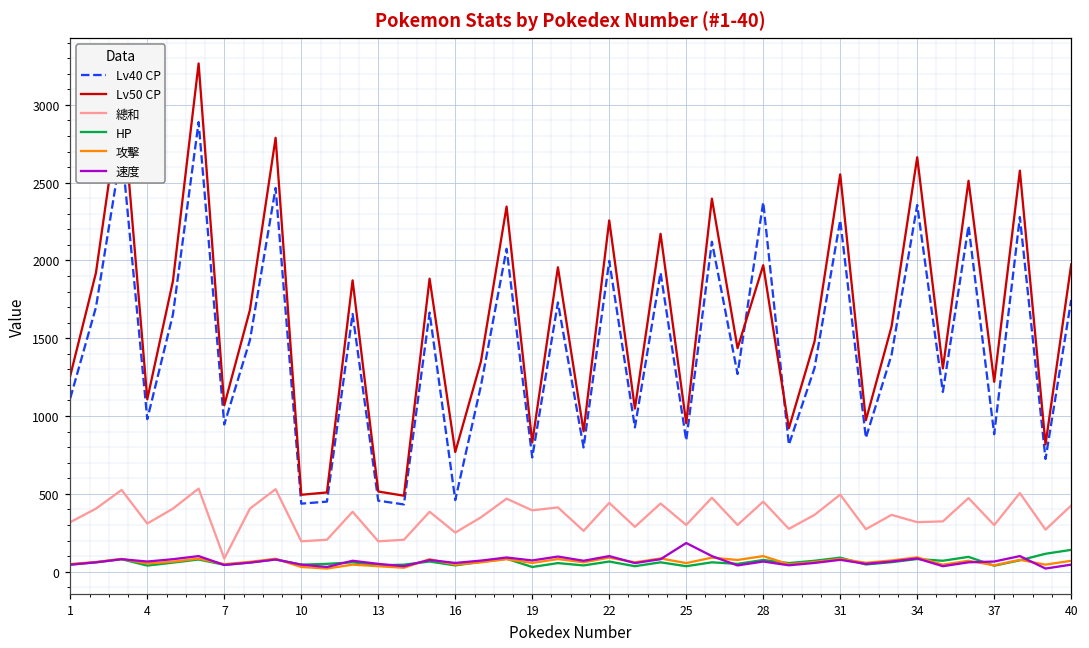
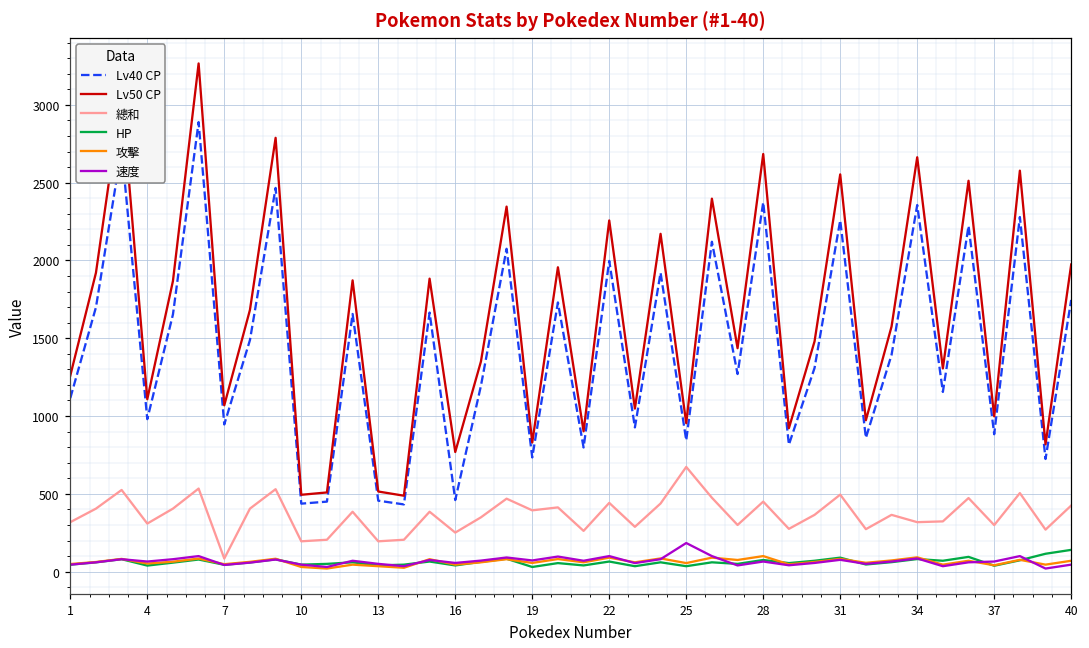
  {
    "Lv40 CP": {
      "1": 1120,
      "4": 980,
      "7": 950,
      "10": 440,
      "13": 460,
      "16": 460,
      "19": 730,
      "22": 2000,
      "25": 840,
      "28": 2370,
      "31": 2260,
      "34": 2360,
      "37": 880,
      "40": 1750
    },
    "Lv50 CP": {
      "1": 1260,
      "4": 1110,
      "7": 1070,
      "10": 490,
      "13": 520,
      "16": 770,
      "19": 830,
      "22": 2260,
      "25": 950,
-     "28": 1970,
+     "28": 2680,
      "31": 2550,
      "34": 2660,
-     "37": 1220,
+     "37": 1000,
      "40": 1970
    },
    "總和": {
      "1": 320,
      "4": 310,
      "7": 80,
      "10": 200,
      "13": 200,
      "16": 250,
      "19": 390,
      "22": 440,
-     "25": 300,
+     "25": 670,
      "28": 450,
      "31": 500,
      "34": 320,
      "37": 300,
      "40": 430
    },
    "HP": {
      "19": 30,
      "22": 70,
      "25": 40,
      "40": 140
    },
    "攻擊": {
      "25": 60,
      "28": 100,
      "40": 70
    },
    "速度": {
      "25": 180,
      "37": 70,
      "40": 50
    }
  }
